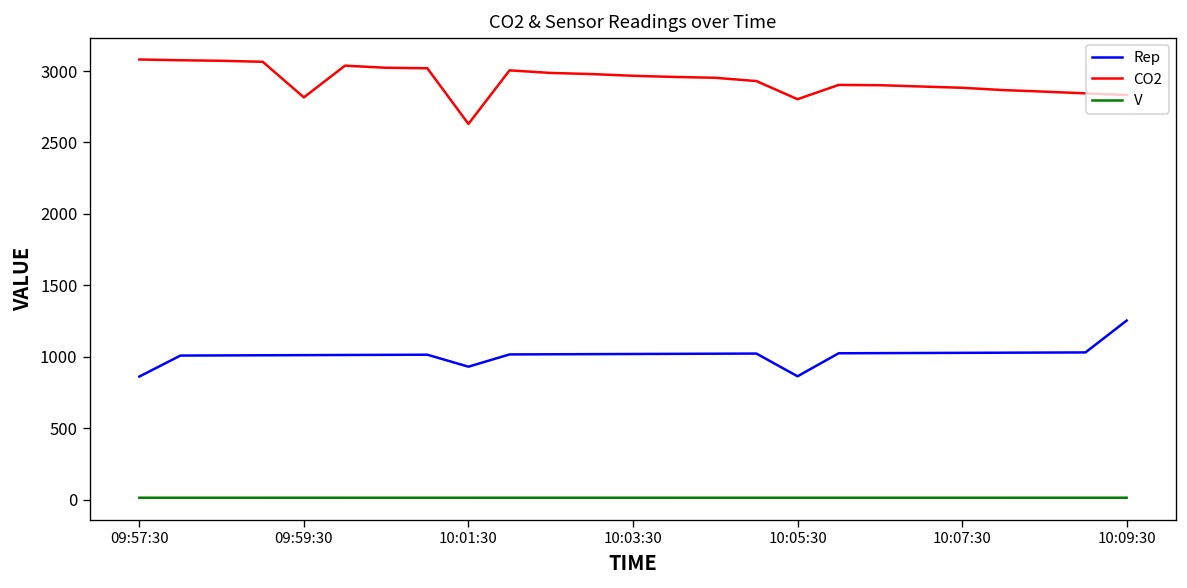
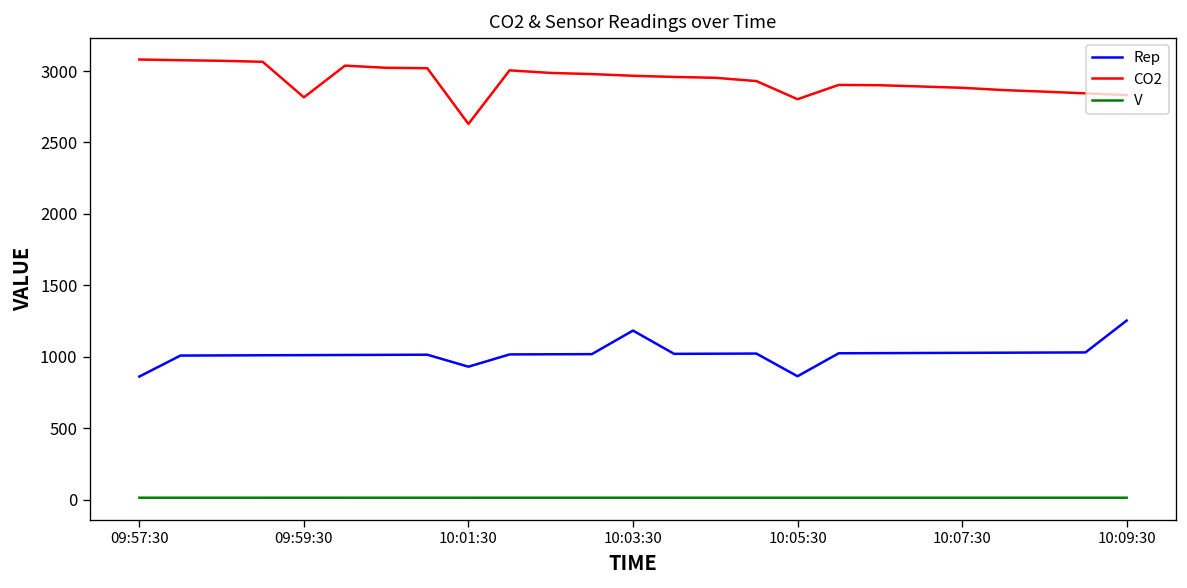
  {
    "Rep": {
      "09:57:30": 860,
      "09:59:30": 1010,
      "10:01:30": 930,
-     "10:03:30": 1020,
+     "10:03:30": 1180,
      "10:05:30": 860,
      "10:07:30": 1030,
      "10:09:30": 1250
    },
    "CO2": {
      "09:57:30": 3080,
      "09:59:30": 2820,
      "10:01:30": 2630,
      "10:03:30": 2970,
      "10:05:30": 2800,
      "10:07:30": 2880
    },
    "V": {
      "09:57:30": 10,
      "09:59:30": 10,
      "10:01:30": 10,
      "10:03:30": 10,
      "10:05:30": 10,
      "10:07:30": 10,
      "10:09:30": 10
    }
  }
